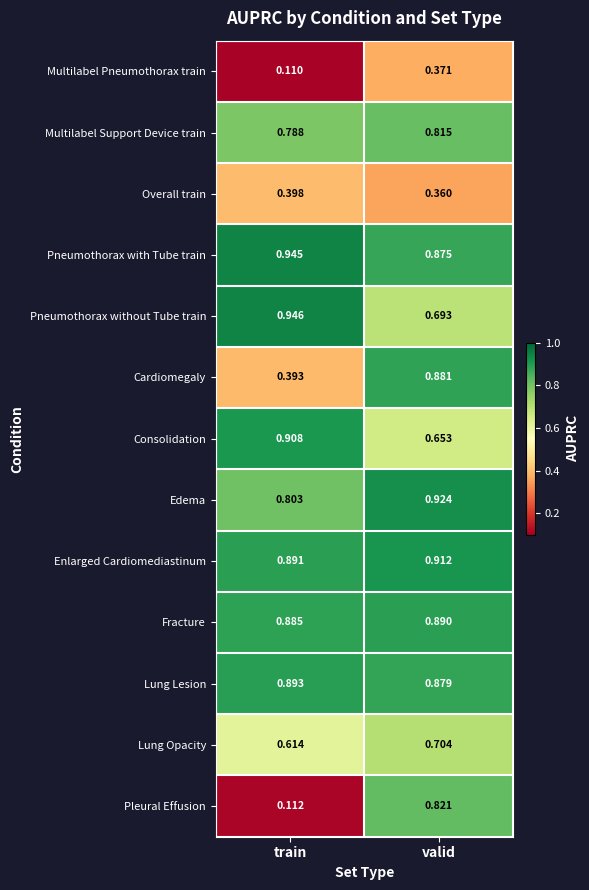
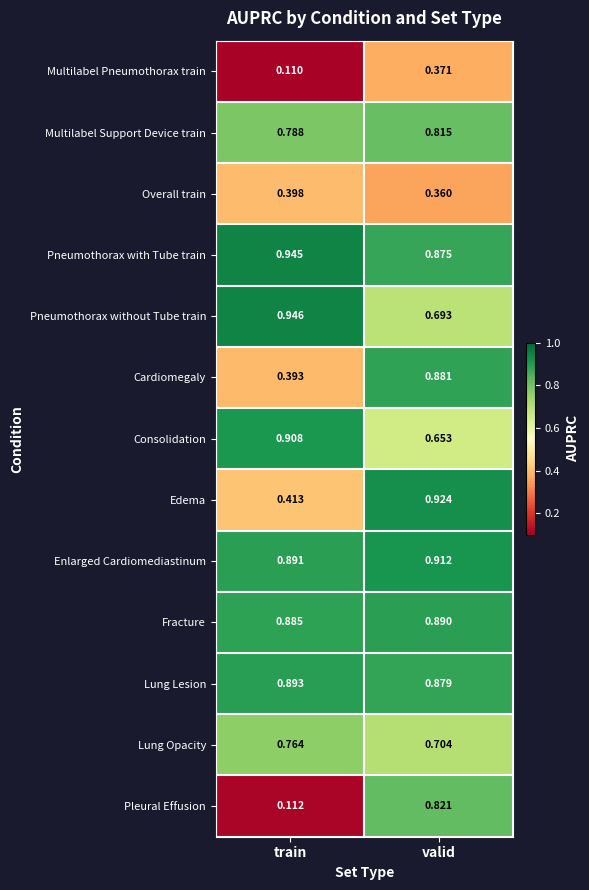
  {
    "Multilabel Pneumothorax train": {
      "train": 0.110,
      "valid": 0.371
    },
    "Multilabel Support Device train": {
      "train": 0.788,
      "valid": 0.815
    },
    "Overall train": {
      "train": 0.398,
      "valid": 0.360
    },
    "Pneumothorax with Tube train": {
      "train": 0.945,
      "valid": 0.875
    },
    "Pneumothorax without Tube train": {
      "train": 0.946,
      "valid": 0.693
    },
    "Cardiomegaly": {
      "train": 0.393,
      "valid": 0.881
    },
    "Consolidation": {
      "train": 0.908,
      "valid": 0.653
    },
    "Edema": {
-     "train": 0.803,
+     "train": 0.413,
      "valid": 0.924
    },
    "Enlarged Cardiomediastinum": {
      "train": 0.891,
      "valid": 0.912
    },
    "Fracture": {
      "train": 0.885,
      "valid": 0.890
    },
    "Lung Lesion": {
      "train": 0.893,
      "valid": 0.879
    },
    "Lung Opacity": {
-     "train": 0.614,
+     "train": 0.764,
      "valid": 0.704
    },
    "Pleural Effusion": {
      "train": 0.112,
      "valid": 0.821
    }
  }
